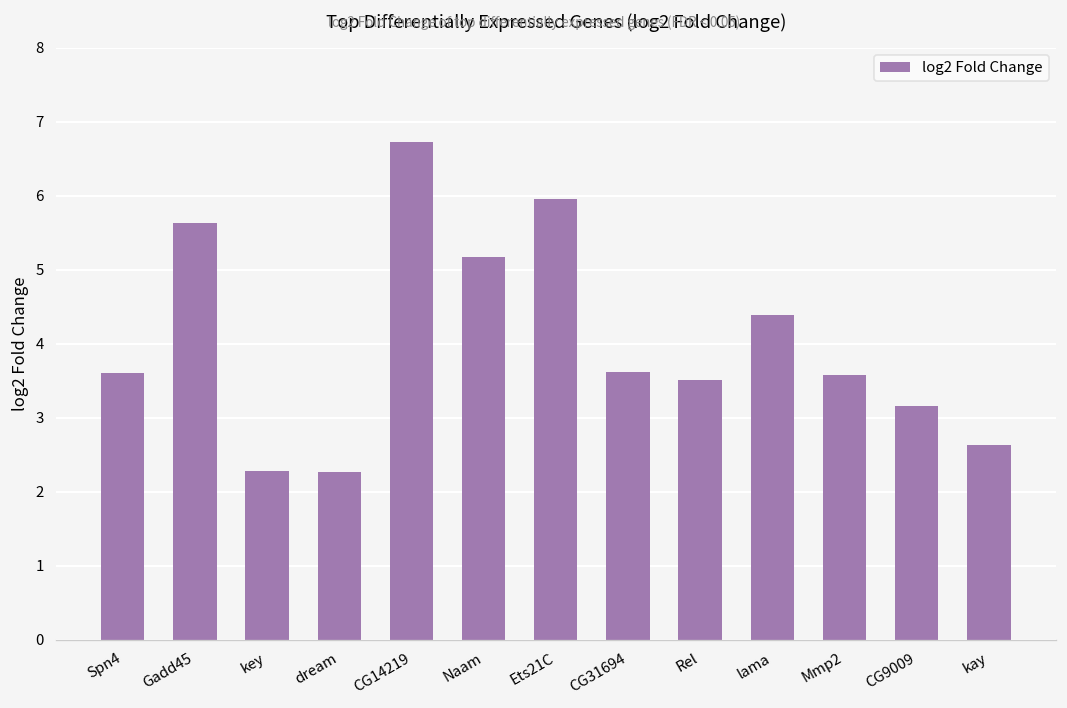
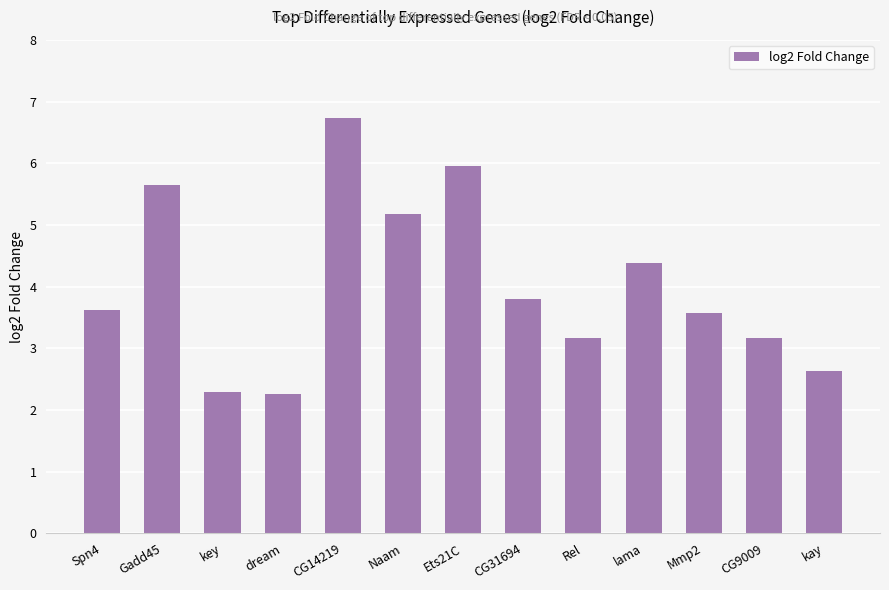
  {
    "Spn4": 3.6,
    "Gadd45": 5.6,
    "key": 2.3,
    "dream": 2.3,
    "CG14219": 6.7,
    "Naam": 5.2,
    "Ets21C": 6.0,
-   "CG31694": 3.6,
-   "Rel": 3.5,
+   "CG31694": 3.8,
+   "Rel": 3.2,
    "lama": 4.4,
    "Mmp2": 3.6,
    "CG9009": 3.2,
    "kay": 2.6
  }
